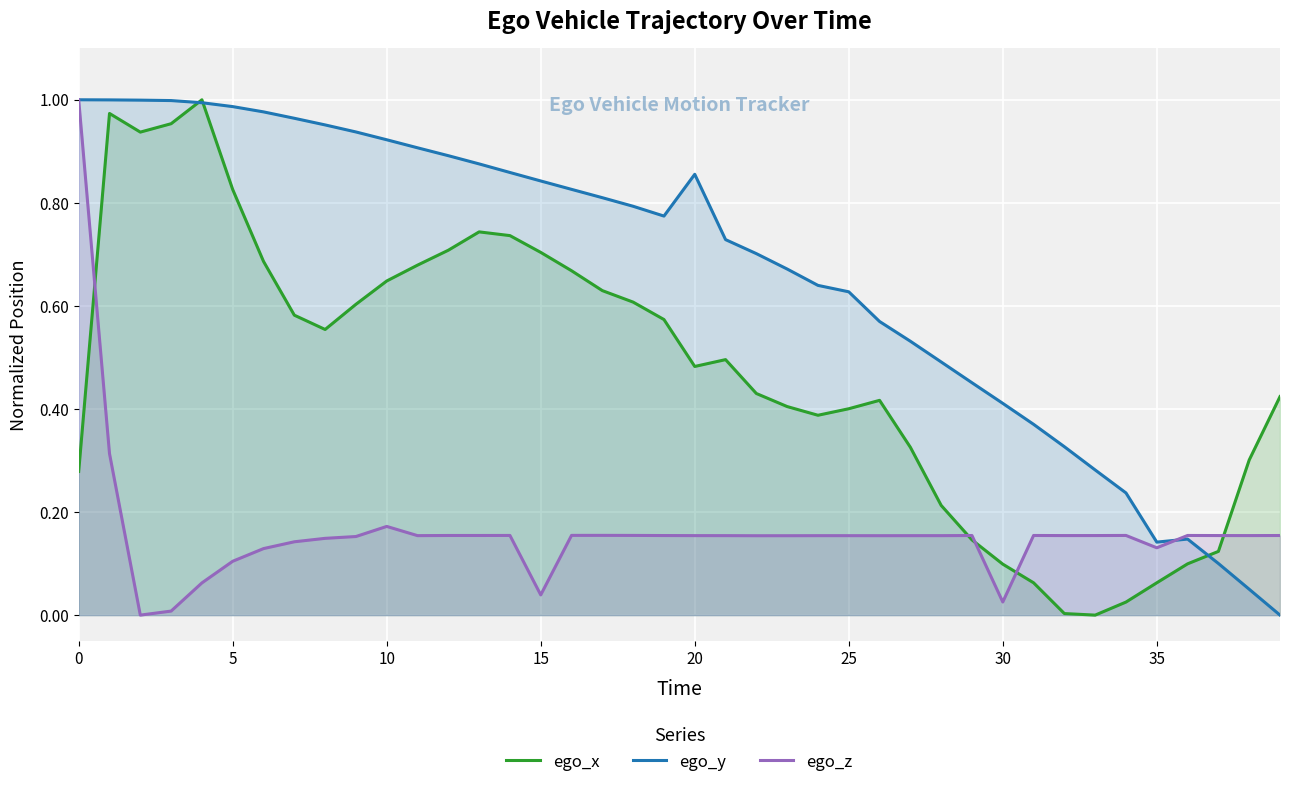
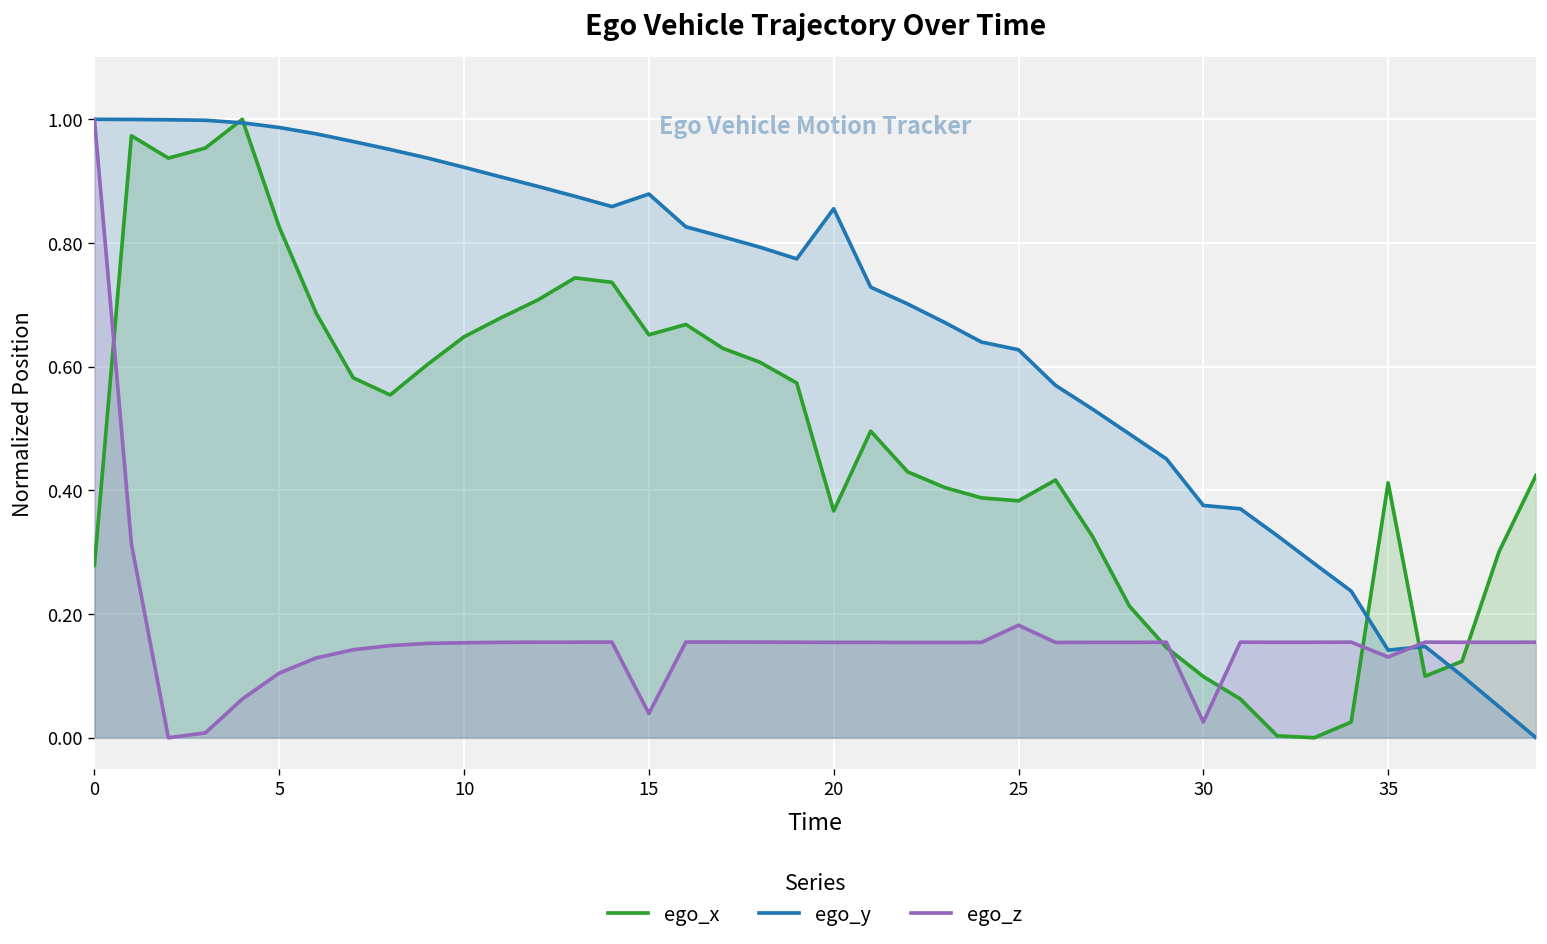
  {
    "ego_x": {
      "0": 0.28,
      "5": 0.83,
      "10": 0.65,
-     "15": 0.70,
-     "20": 0.48,
-     "25": 0.40,
+     "15": 0.65,
+     "20": 0.37,
+     "25": 0.38,
      "30": 0.10,
-     "35": 0.06
+     "35": 0.41
    },
    "ego_y": {
      "5": 0.99,
      "10": 0.92,
-     "15": 0.84,
+     "15": 0.88,
      "20": 0.86,
      "25": 0.63,
-     "30": 0.41,
+     "30": 0.38,
      "35": 0.14
    },
    "ego_z": {
      "5": 0.10,
-     "10": 0.17,
+     "10": 0.15,
      "15": 0.04,
      "20": 0.15,
-     "25": 0.15,
+     "25": 0.18,
      "30": 0.03,
      "35": 0.13
    }
  }
